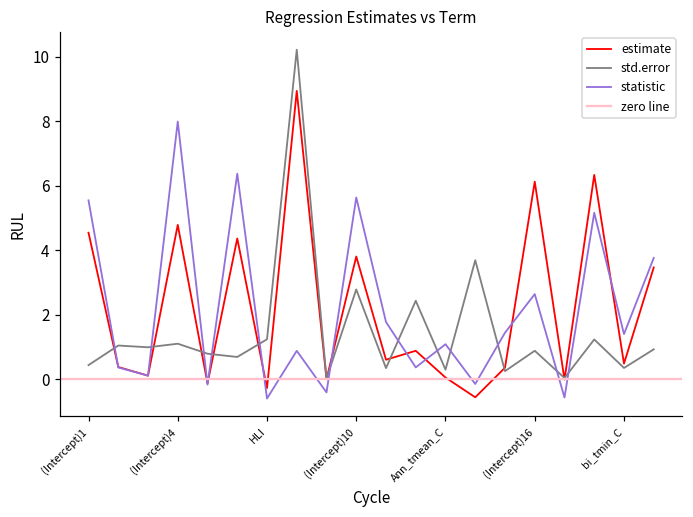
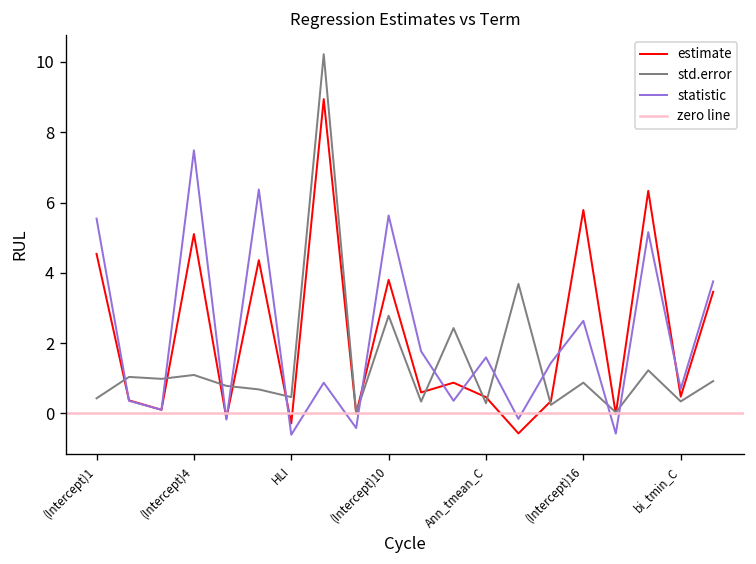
  {
    "estimate": {
      "(Intercept)1": 4.5,
-     "(Intercept)4": 4.8,
+     "(Intercept)4": 5.1,
      "HLI": -0.3,
      "(Intercept)10": 3.8,
-     "Ann_tmean_C": 0.0,
-     "(Intercept)16": 6.1,
+     "Ann_tmean_C": 0.5,
+     "(Intercept)16": 5.8,
      "bi_tmin_C": 0.5
    },
    "std.error": {
      "(Intercept)1": 0.4,
      "(Intercept)4": 1.1,
-     "HLI": 1.2,
+     "HLI": 0.5,
      "(Intercept)10": 2.8,
      "Ann_tmean_C": 0.3,
      "(Intercept)16": 0.9,
      "bi_tmin_C": 0.3
    },
    "statistic": {
      "(Intercept)1": 5.5,
-     "(Intercept)4": 8.0,
+     "(Intercept)4": 7.5,
      "HLI": -0.6,
      "(Intercept)10": 5.6,
-     "Ann_tmean_C": 1.1,
+     "Ann_tmean_C": 1.6,
      "(Intercept)16": 2.6,
-     "bi_tmin_C": 1.4
+     "bi_tmin_C": 0.7
    }
  }
